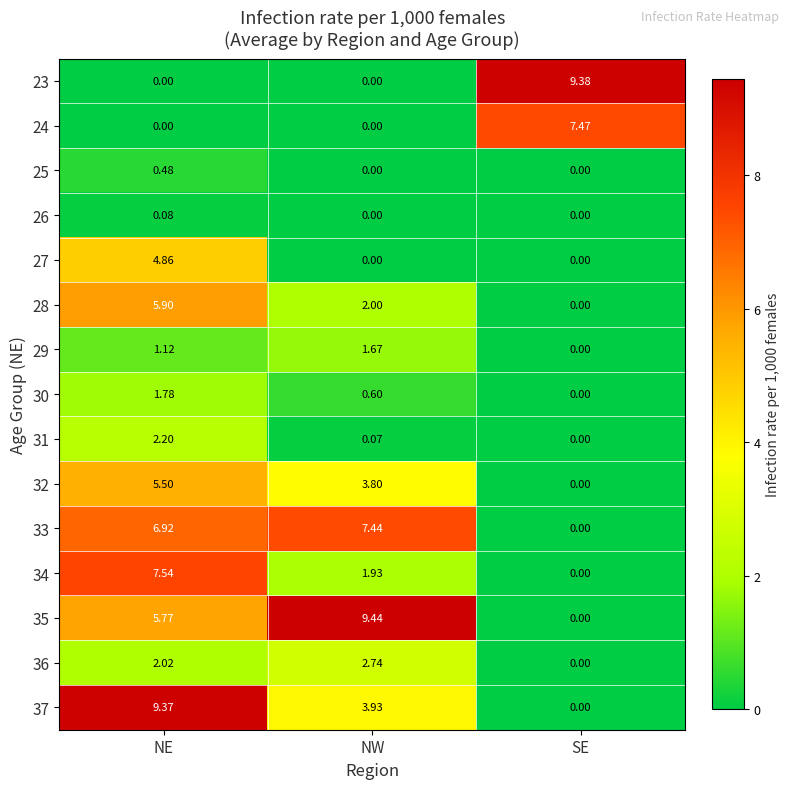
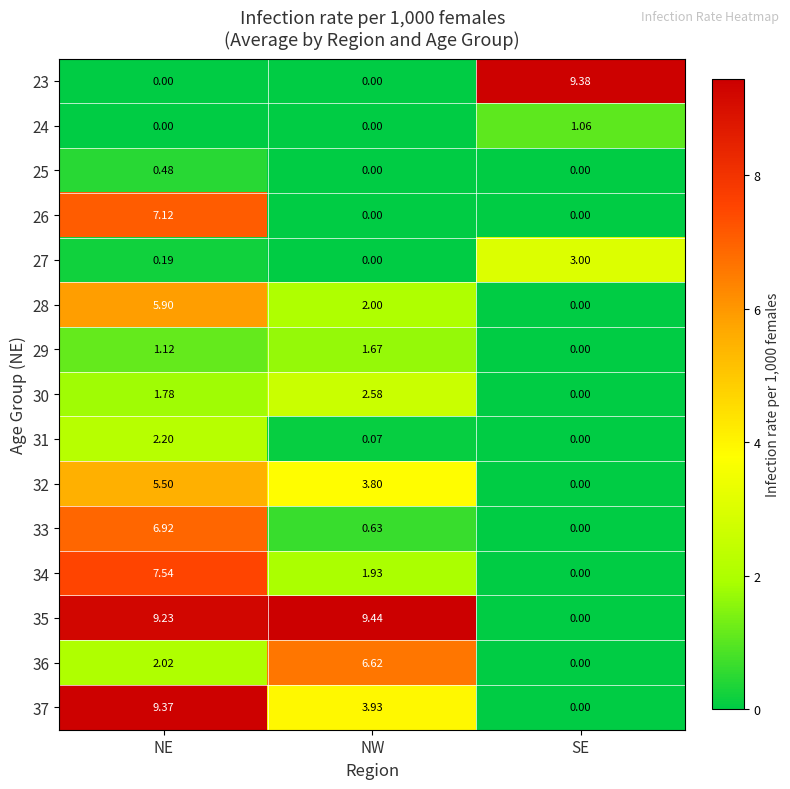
  {
    "23": {
      "NE": 0.00,
      "NW": 0.00,
      "SE": 9.38
    },
    "24": {
      "NE": 0.00,
      "NW": 0.00,
-     "SE": 7.47
+     "SE": 1.06
    },
    "25": {
      "NE": 0.48,
      "NW": 0.00,
      "SE": 0.00
    },
    "26": {
-     "NE": 0.08,
+     "NE": 7.12,
      "NW": 0.00,
      "SE": 0.00
    },
    "27": {
-     "NE": 4.86,
+     "NE": 0.19,
      "NW": 0.00,
-     "SE": 0.00
+     "SE": 3.00
    },
    "28": {
      "NE": 5.90,
      "NW": 2.00,
      "SE": 0.00
    },
    "29": {
      "NE": 1.12,
      "NW": 1.67,
      "SE": 0.00
    },
    "30": {
      "NE": 1.78,
-     "NW": 0.60,
+     "NW": 2.58,
      "SE": 0.00
    },
    "31": {
      "NE": 2.20,
      "NW": 0.07,
      "SE": 0.00
    },
    "32": {
      "NE": 5.50,
      "NW": 3.80,
      "SE": 0.00
    },
    "33": {
      "NE": 6.92,
-     "NW": 7.44,
+     "NW": 0.63,
      "SE": 0.00
    },
    "34": {
      "NE": 7.54,
      "NW": 1.93,
      "SE": 0.00
    },
    "35": {
-     "NE": 5.77,
+     "NE": 9.23,
      "NW": 9.44,
      "SE": 0.00
    },
    "36": {
      "NE": 2.02,
-     "NW": 2.74,
+     "NW": 6.62,
      "SE": 0.00
    },
    "37": {
      "NE": 9.37,
      "NW": 3.93,
      "SE": 0.00
    }
  }
